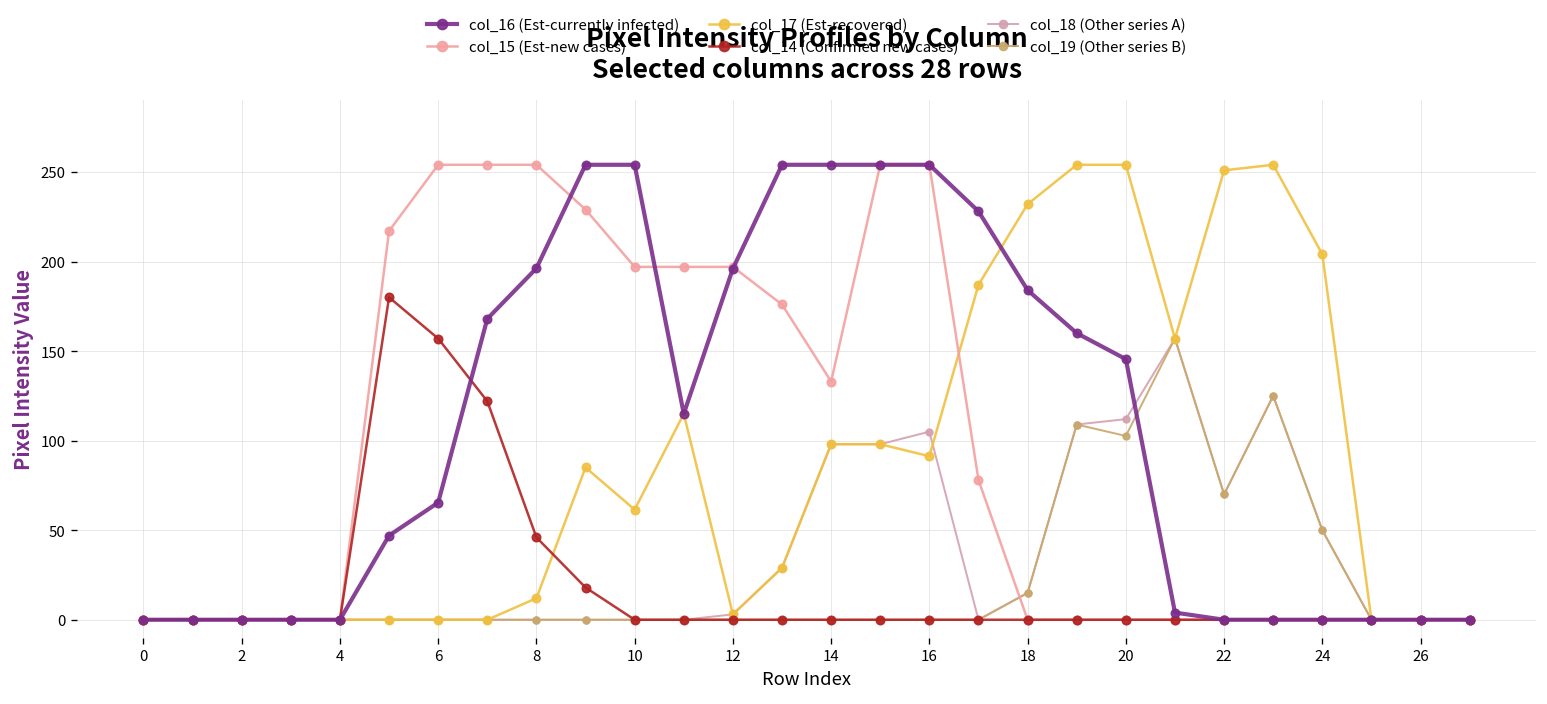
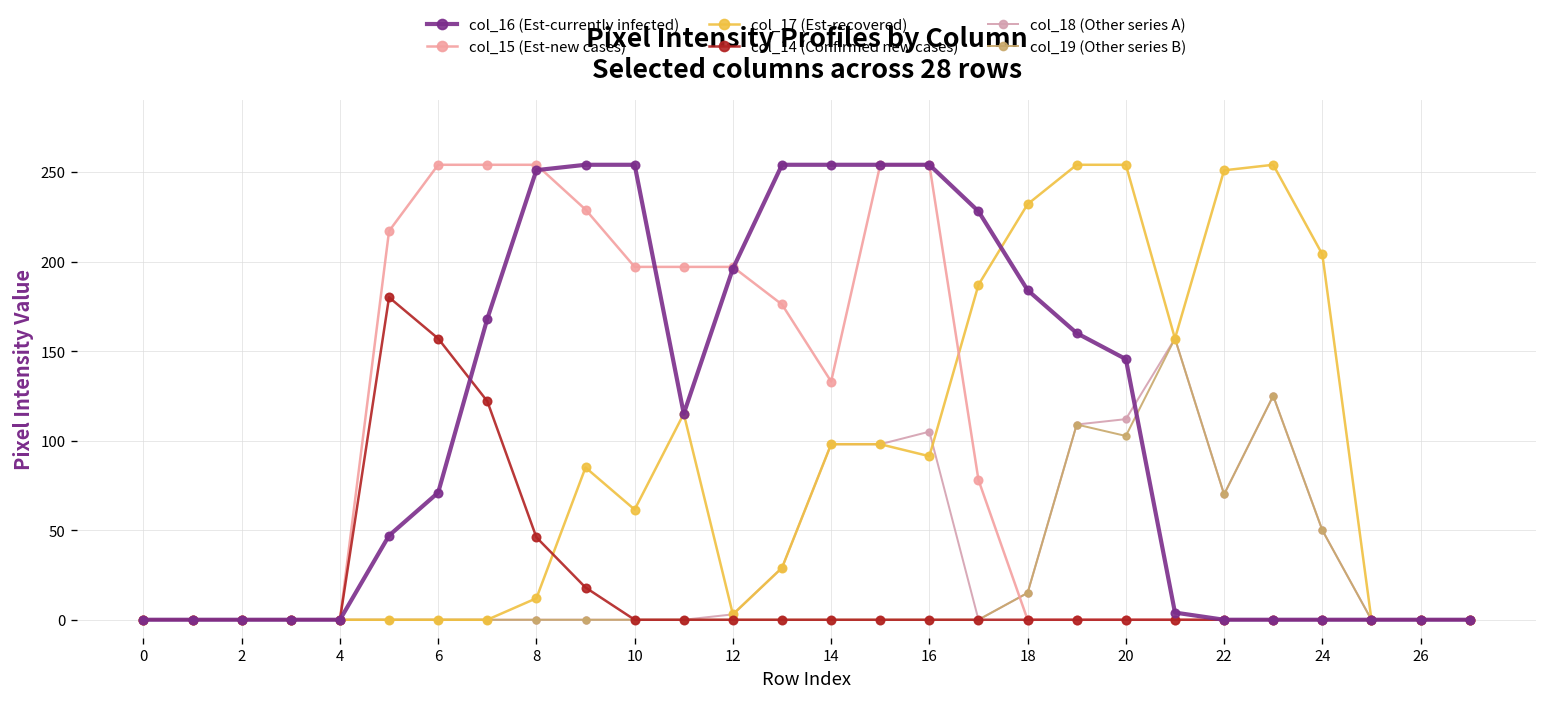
  {
    "col_16 (Est-currently infected)": {
-     "6": 65,
-     "8": 196,
+     "6": 71,
+     "8": 251,
      "10": 254,
      "14": 254,
      "18": 184,
      "20": 146
    },
    "col_17 (Est-recovered)": {
      "8": 12,
      "10": 62,
      "16": 91,
      "18": 232,
      "20": 254,
      "22": 251,
      "24": 204
    },
    "col_14 (Confirmed new cases)": {
      "6": 157,
      "8": 46
    },
    "col_19 (Other series B)": {
      "20": 103
    }
  }
